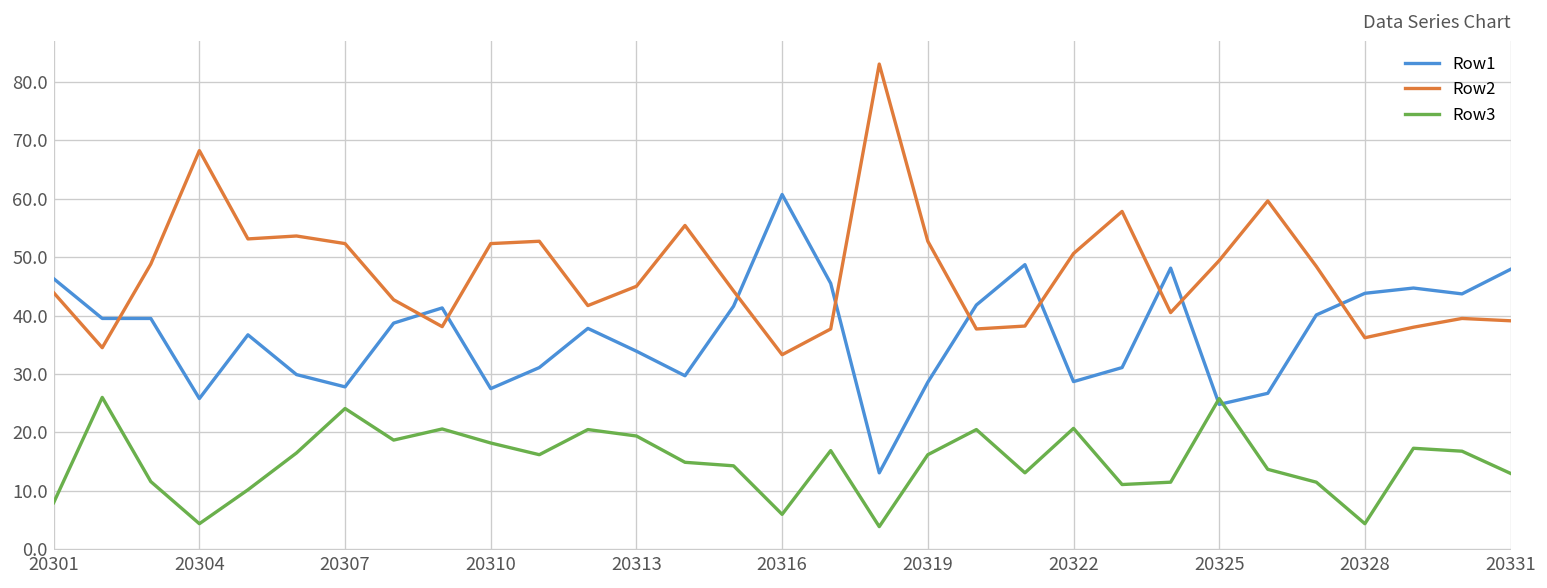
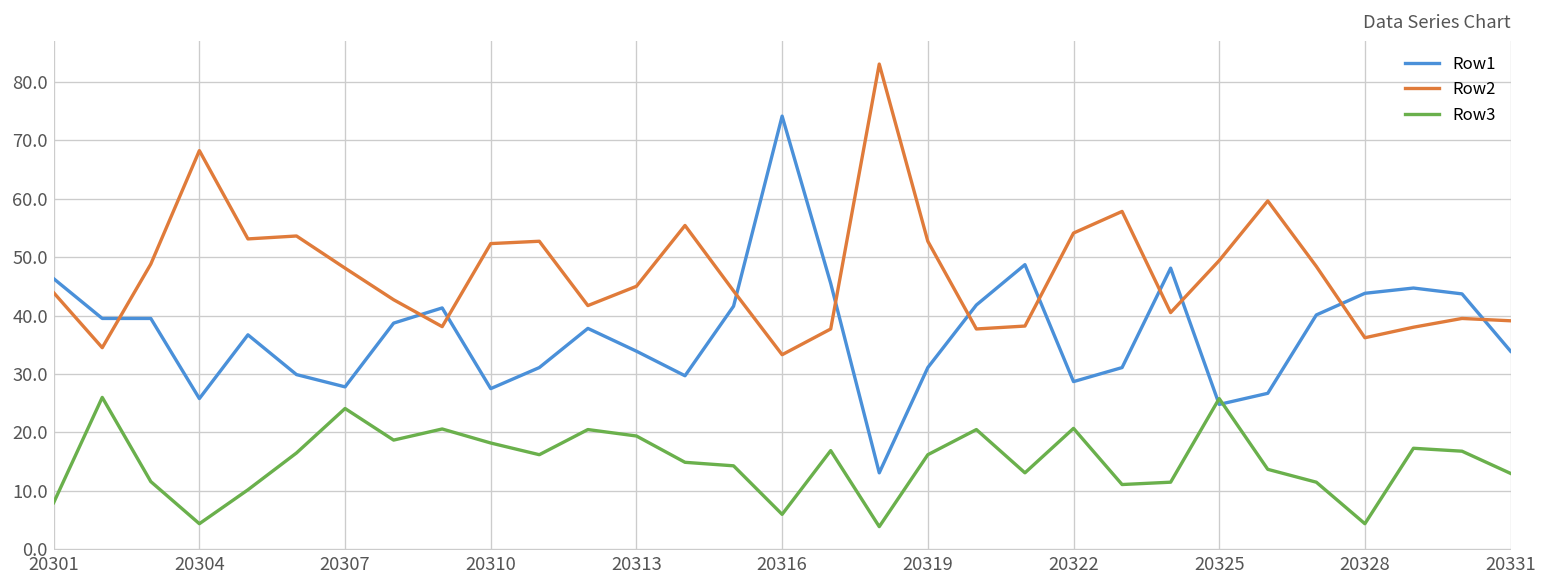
  {
    "Row1": {
      "20301": 46,
      "20304": 26,
      "20307": 28,
      "20310": 28,
      "20313": 34,
-     "20316": 61,
-     "20319": 29,
+     "20316": 74,
+     "20319": 31,
      "20322": 29,
      "20325": 25,
      "20328": 44,
-     "20331": 48
+     "20331": 34
    },
    "Row2": {
      "20301": 44,
      "20304": 68,
-     "20307": 52,
+     "20307": 48,
      "20310": 52,
      "20313": 45,
      "20316": 33,
      "20319": 53,
-     "20322": 51,
+     "20322": 54,
      "20325": 49,
      "20328": 36,
      "20331": 39
    },
    "Row3": {
      "20301": 8,
      "20304": 4,
      "20307": 24,
      "20310": 18,
      "20313": 19,
      "20316": 6,
      "20319": 16,
      "20322": 21,
      "20325": 26,
      "20328": 4,
      "20331": 13
    }
  }
